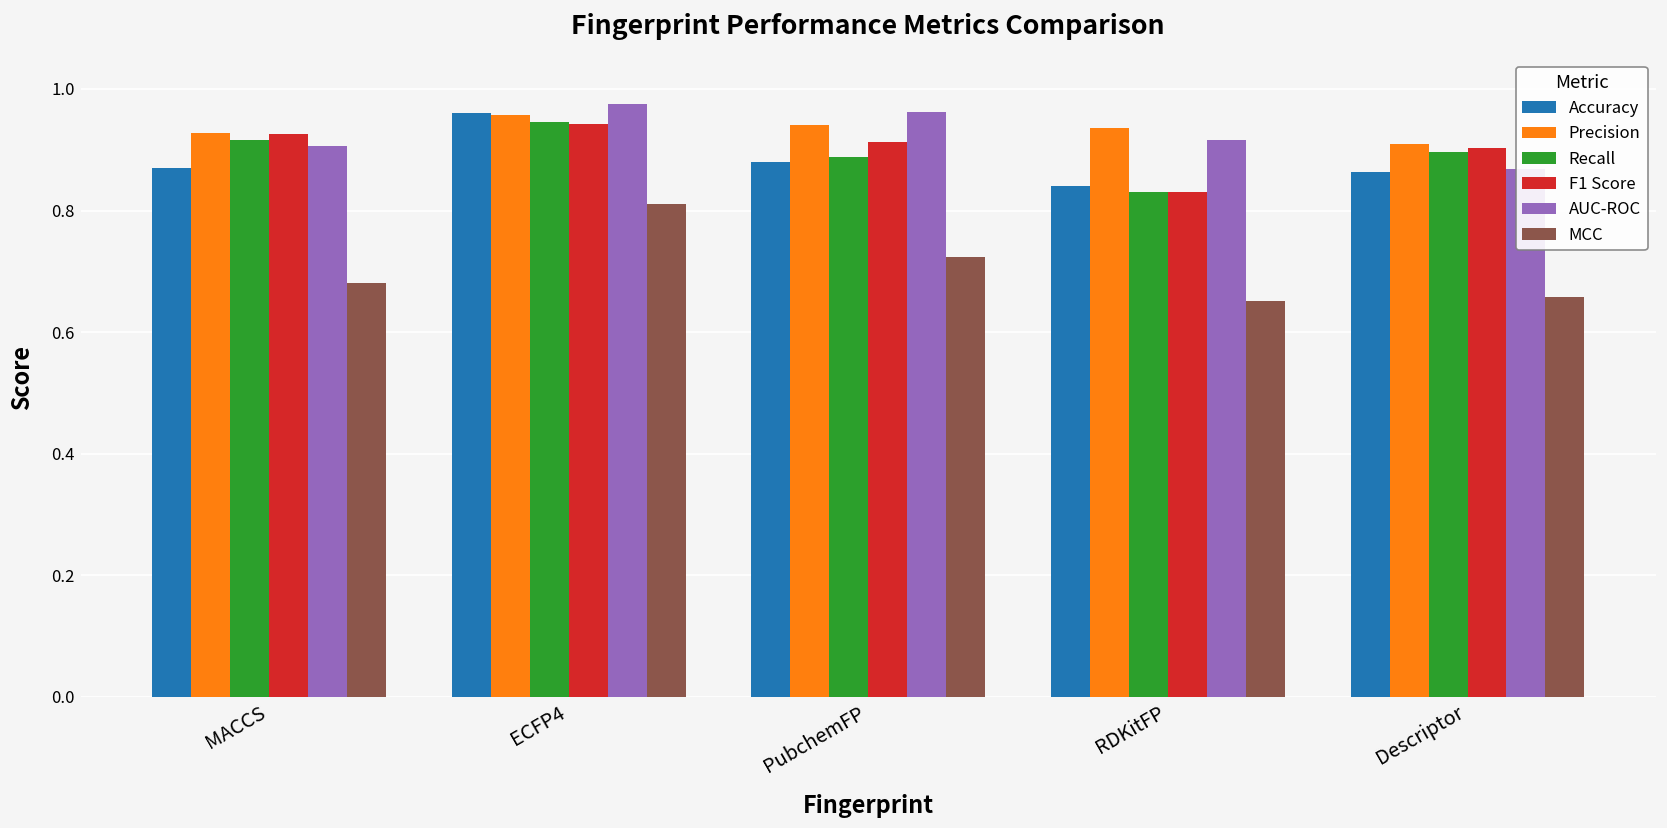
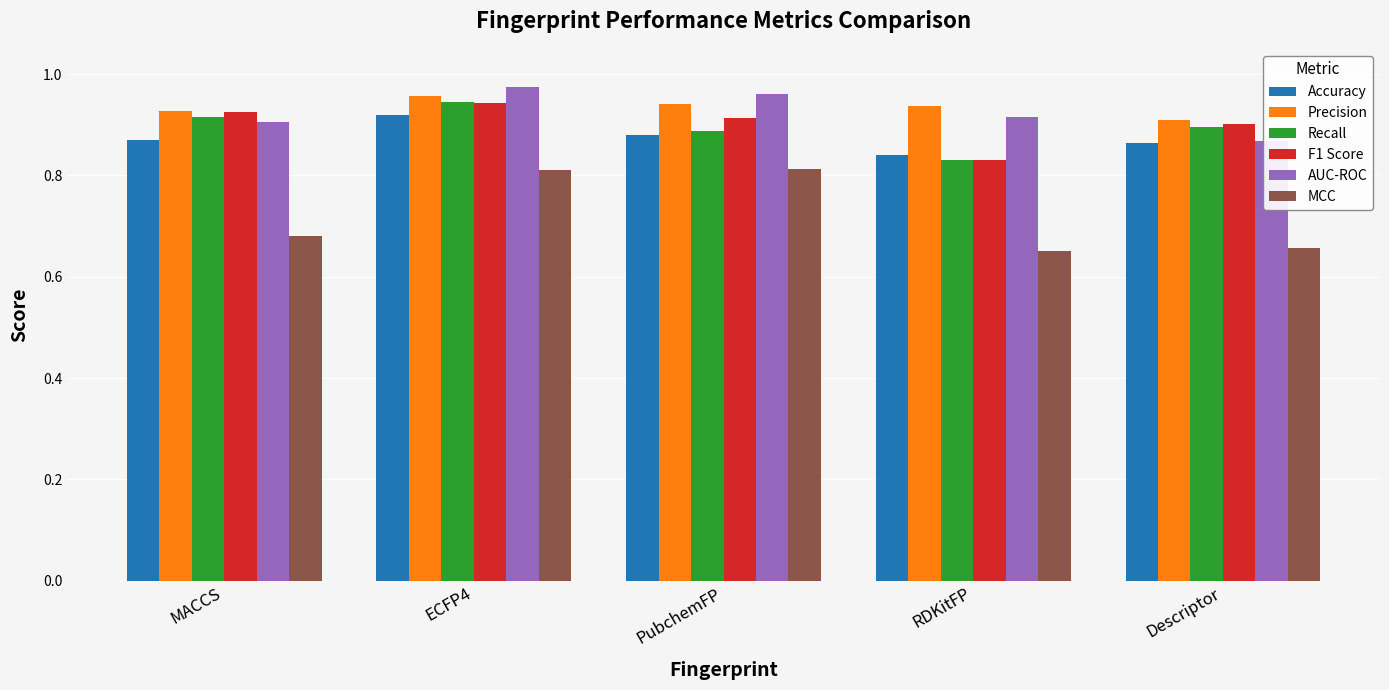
  {
    "Accuracy": {
      "MACCS": 0.87,
-     "ECFP4": 0.96,
+     "ECFP4": 0.92,
      "PubchemFP": 0.88,
      "RDKitFP": 0.84,
      "Descriptor": 0.86
    },
    "Precision": {
      "MACCS": 0.93,
      "ECFP4": 0.96,
      "PubchemFP": 0.94,
      "RDKitFP": 0.94,
      "Descriptor": 0.91
    },
    "Recall": {
      "MACCS": 0.92,
      "ECFP4": 0.95,
      "PubchemFP": 0.89,
      "RDKitFP": 0.83,
      "Descriptor": 0.90
    },
    "F1 Score": {
      "MACCS": 0.93,
      "ECFP4": 0.94,
      "PubchemFP": 0.91,
      "RDKitFP": 0.83,
      "Descriptor": 0.90
    },
    "AUC-ROC": {
      "MACCS": 0.91,
      "ECFP4": 0.97,
      "PubchemFP": 0.96,
      "RDKitFP": 0.92
    },
    "MCC": {
      "MACCS": 0.68,
      "ECFP4": 0.81,
-     "PubchemFP": 0.72,
+     "PubchemFP": 0.81,
      "RDKitFP": 0.65,
      "Descriptor": 0.66
    }
  }
